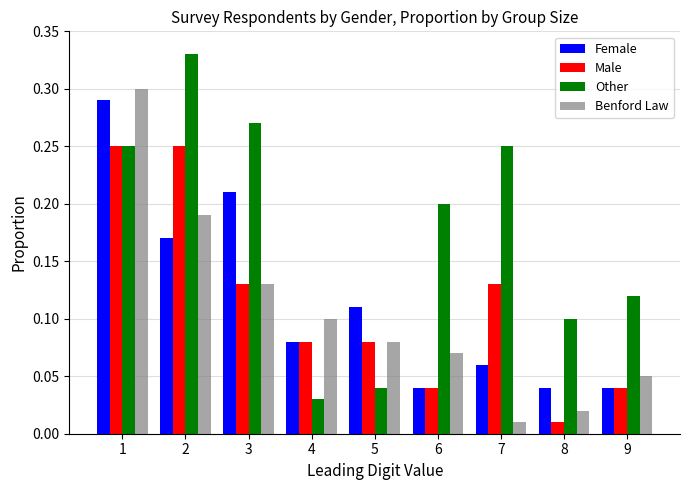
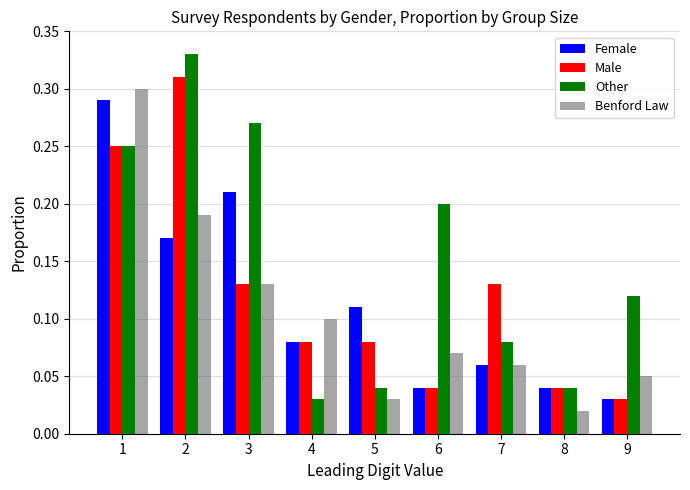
  {
    "Female": {
      "1": 0.29,
      "2": 0.17,
      "3": 0.21,
      "4": 0.08,
      "5": 0.11,
      "6": 0.04,
      "7": 0.06,
      "8": 0.04,
-     "9": 0.04
+     "9": 0.03
    },
    "Male": {
      "1": 0.25,
-     "2": 0.25,
+     "2": 0.31,
      "3": 0.13,
      "4": 0.08,
      "5": 0.08,
      "6": 0.04,
      "7": 0.13,
-     "8": 0.01,
-     "9": 0.04
+     "8": 0.04,
+     "9": 0.03
    },
    "Other": {
      "1": 0.25,
      "2": 0.33,
      "3": 0.27,
      "4": 0.03,
      "5": 0.04,
      "6": 0.20,
-     "7": 0.25,
-     "8": 0.10,
+     "7": 0.08,
+     "8": 0.04,
      "9": 0.12
    },
    "Benford Law": {
      "1": 0.30,
      "2": 0.19,
      "3": 0.13,
      "4": 0.10,
-     "5": 0.08,
+     "5": 0.03,
      "6": 0.07,
-     "7": 0.01,
+     "7": 0.06,
      "8": 0.02,
      "9": 0.05
    }
  }
